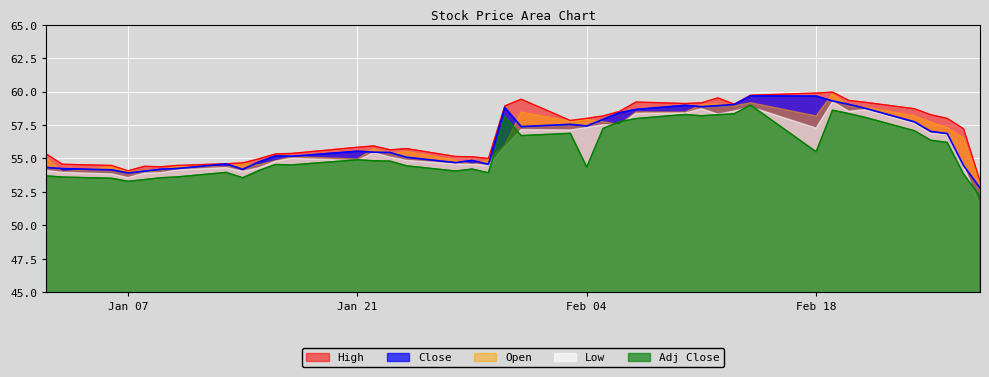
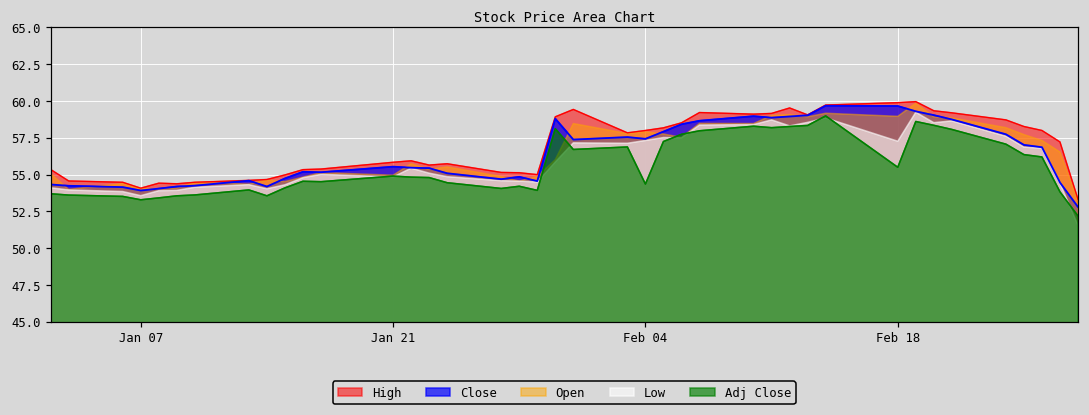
  {
    "High": {
      "Jan 21": 55.8,
      "Feb 18": 59.9
    },
    "Close": {
      "Jan 21": 55.5,
      "Feb 18": 59.7
    },
    "Open": {
-     "Feb 18": 58.2
+     "Feb 18": 59.0
    },
    "Low": {
      "Jan 07": 53.6,
      "Feb 18": 57.3
    },
    "Adj Close": {
      "Jan 07": 53.3,
      "Feb 04": 54.4,
      "Feb 18": 55.5
    }
  }
